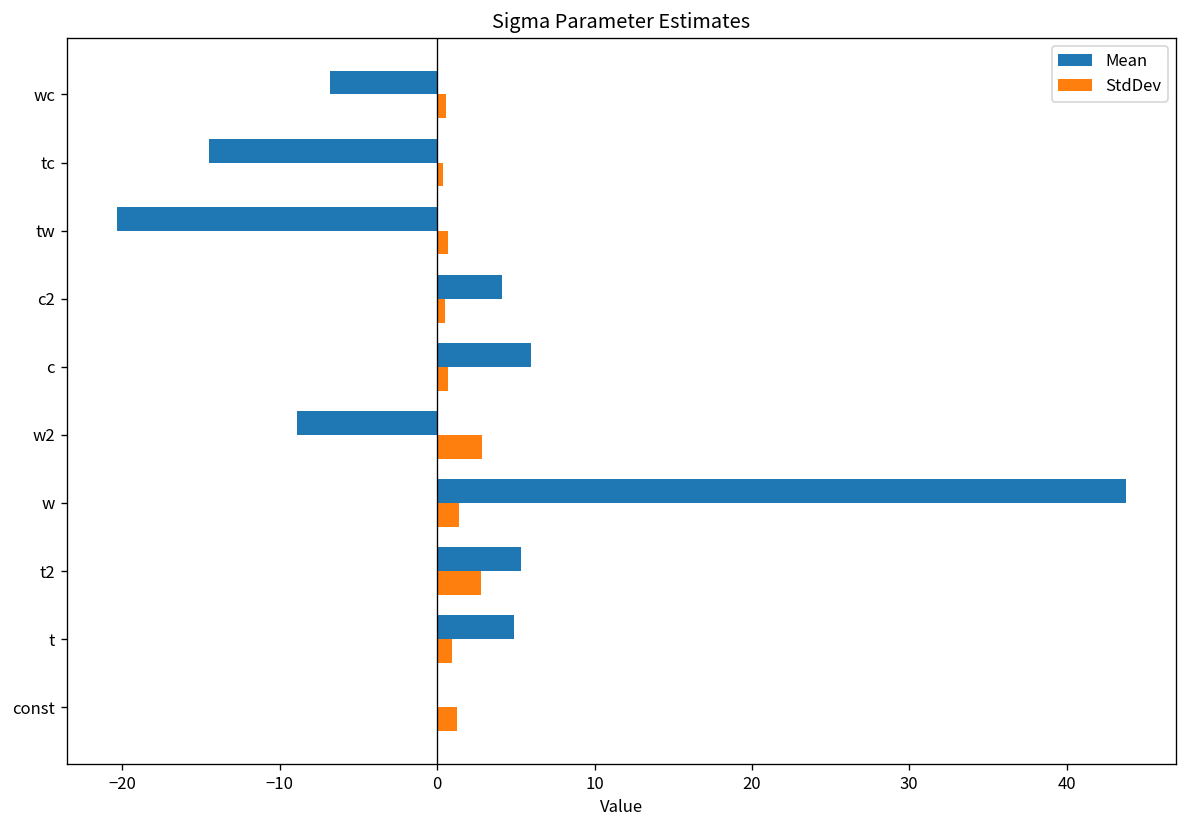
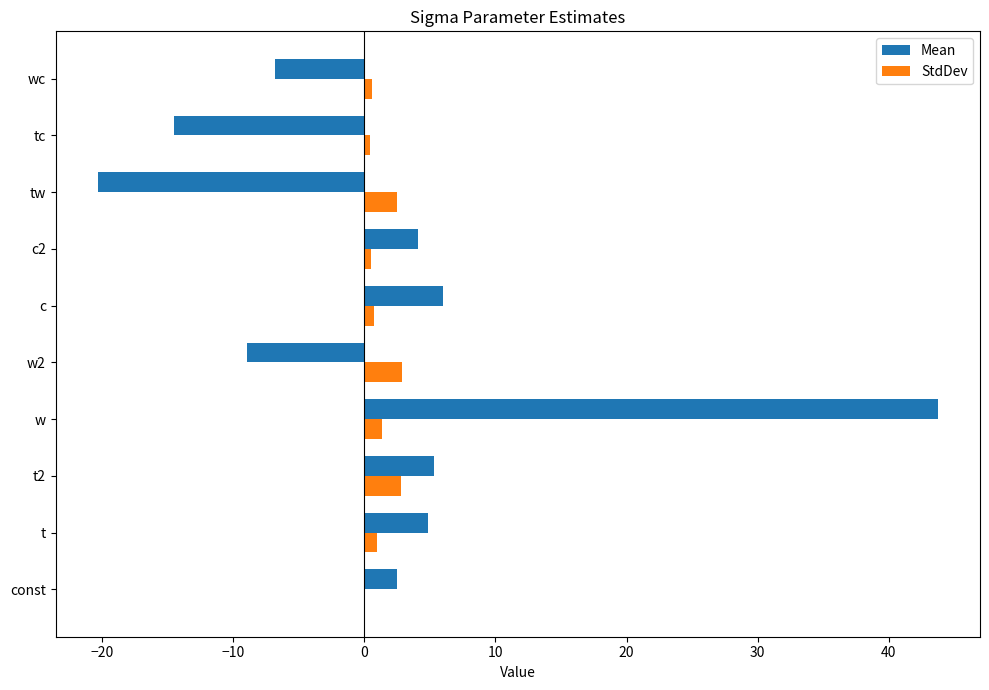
  {
    "Mean": {
      "wc": -6.8,
      "tc": -14.5,
      "tw": -20.3,
      "c2": 4.1,
      "c": 6.0,
      "w2": -8.9,
      "w": 43.7,
      "t2": 5.4,
      "t": 4.9,
-     "const": 0.0
+     "const": 2.5
    },
    "StdDev": {
      "wc": 0.6,
      "tc": 0.4,
-     "tw": 0.7,
+     "tw": 2.5,
      "c2": 0.5,
      "c": 0.7,
      "w2": 2.9,
      "w": 1.4,
      "t2": 2.8,
      "t": 1.0,
-     "const": 1.3
+     "const": 0.0
    }
  }
